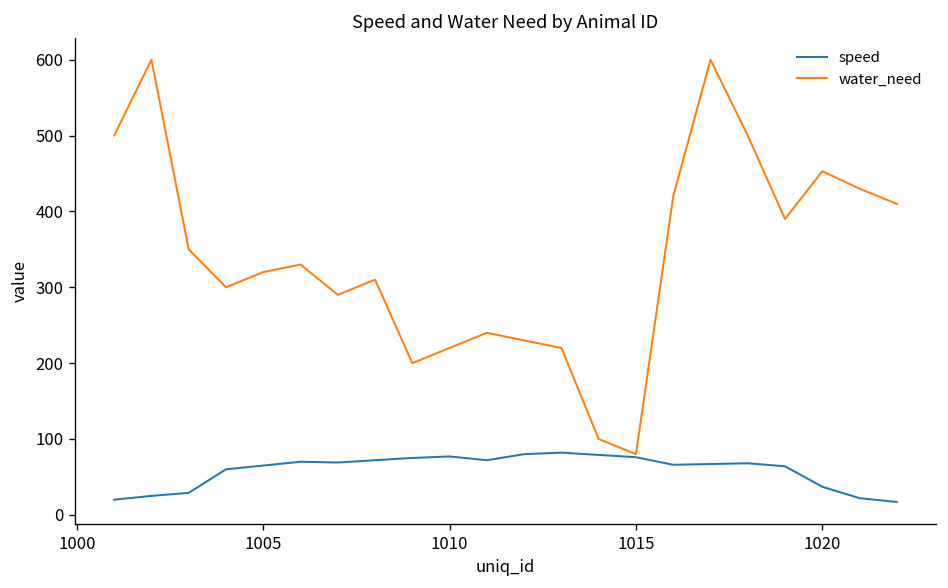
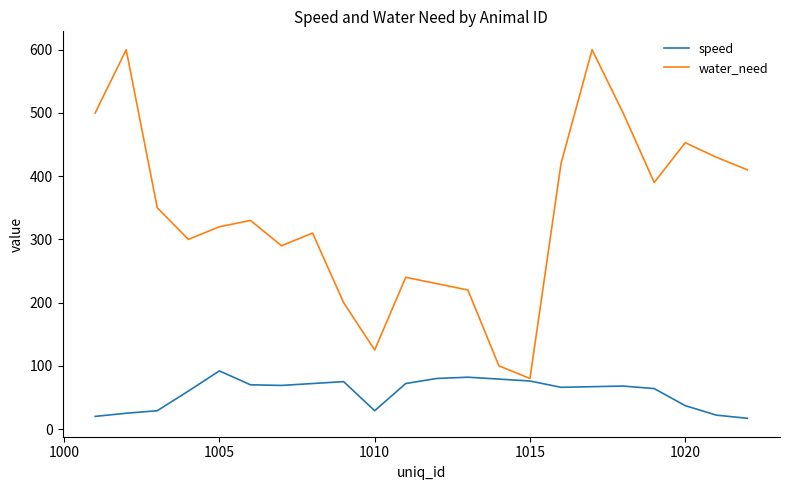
  {
    "speed": {
-     "1005": 70,
-     "1010": 80,
+     "1005": 90,
+     "1010": 30,
      "1020": 40
    },
    "water_need": {
      "1005": 320,
-     "1010": 220,
+     "1010": 130,
      "1020": 450
    }
  }
